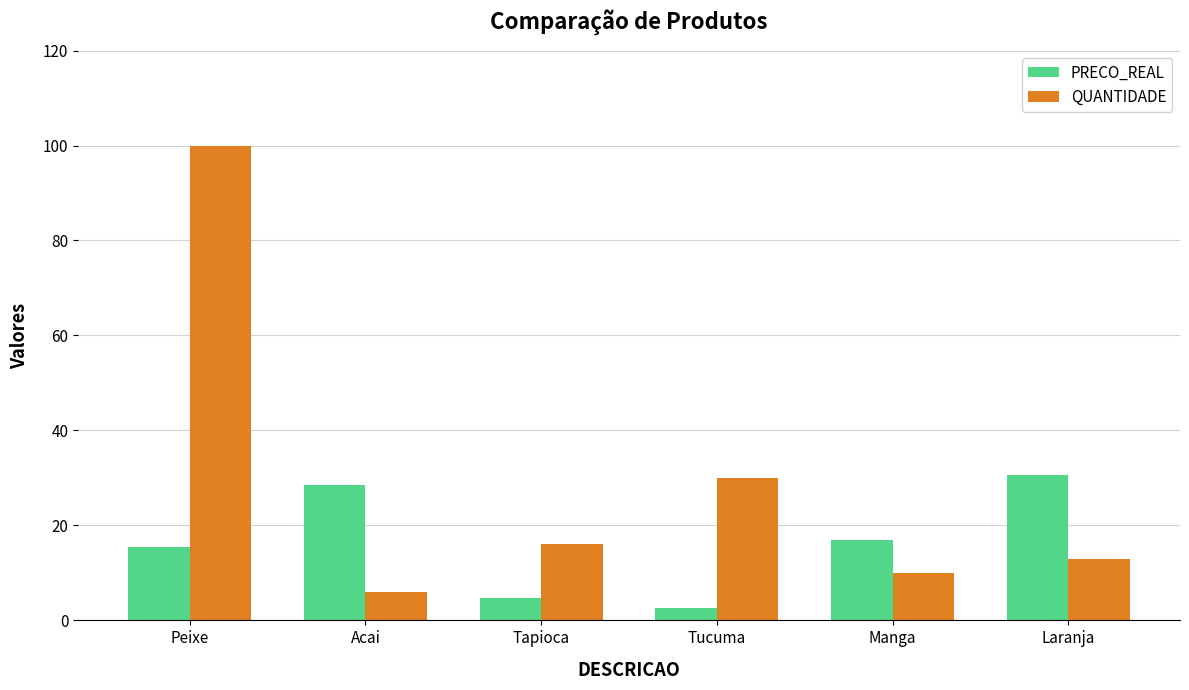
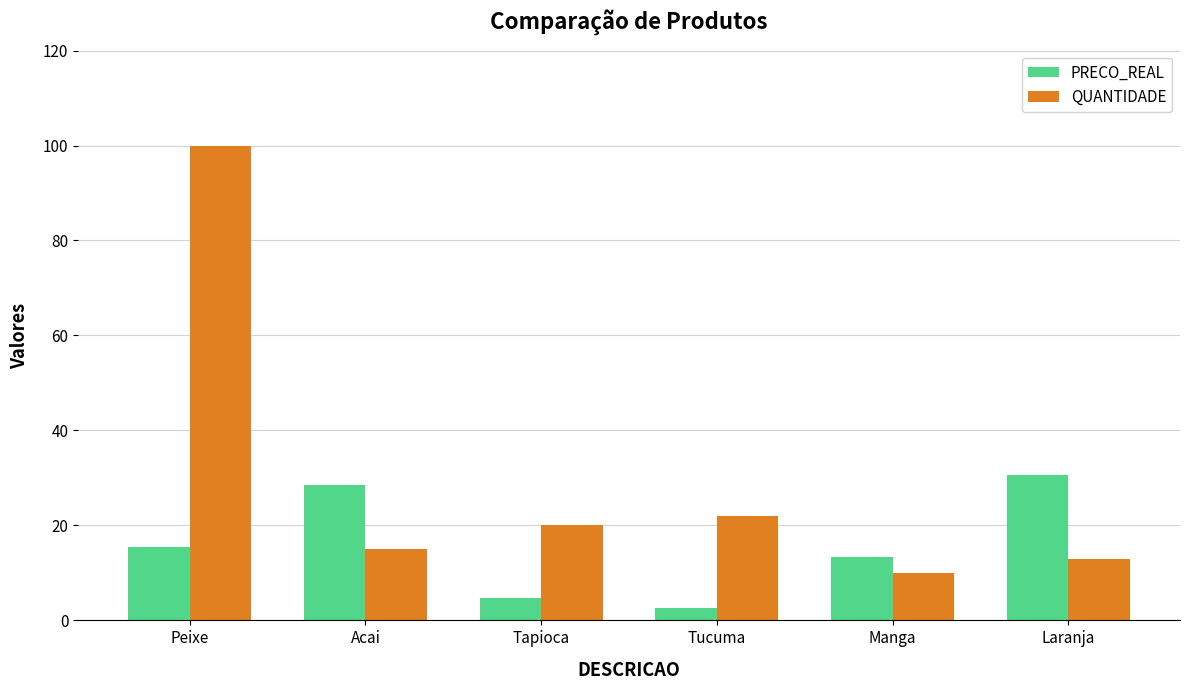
  {
    "PRECO_REAL": {
      "Peixe": 16,
      "Acai": 29,
      "Tapioca": 5,
      "Tucuma": 3,
-     "Manga": 17,
+     "Manga": 13,
      "Laranja": 31
    },
    "QUANTIDADE": {
      "Peixe": 100,
-     "Acai": 6,
-     "Tapioca": 16,
-     "Tucuma": 30,
+     "Acai": 15,
+     "Tapioca": 20,
+     "Tucuma": 22,
      "Manga": 10,
      "Laranja": 13
    }
  }
